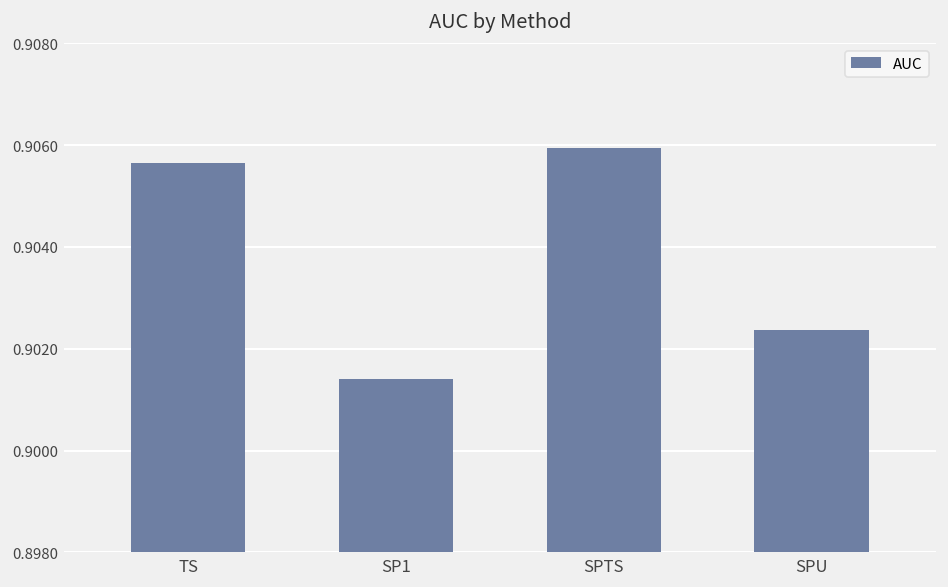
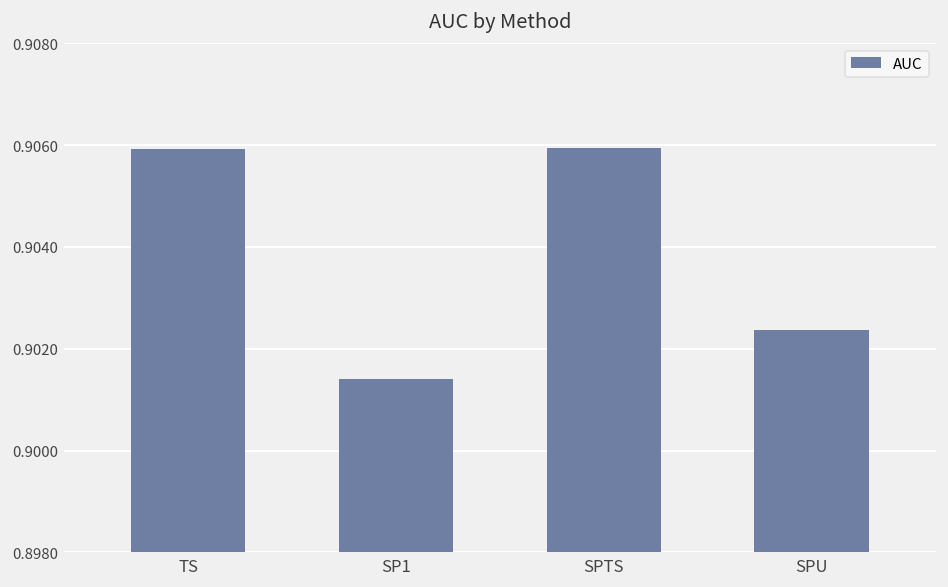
  {
-   "TS": 0.9057,
+   "TS": 0.9059,
    "SP1": 0.9014,
    "SPTS": 0.9059,
    "SPU": 0.9024
  }
